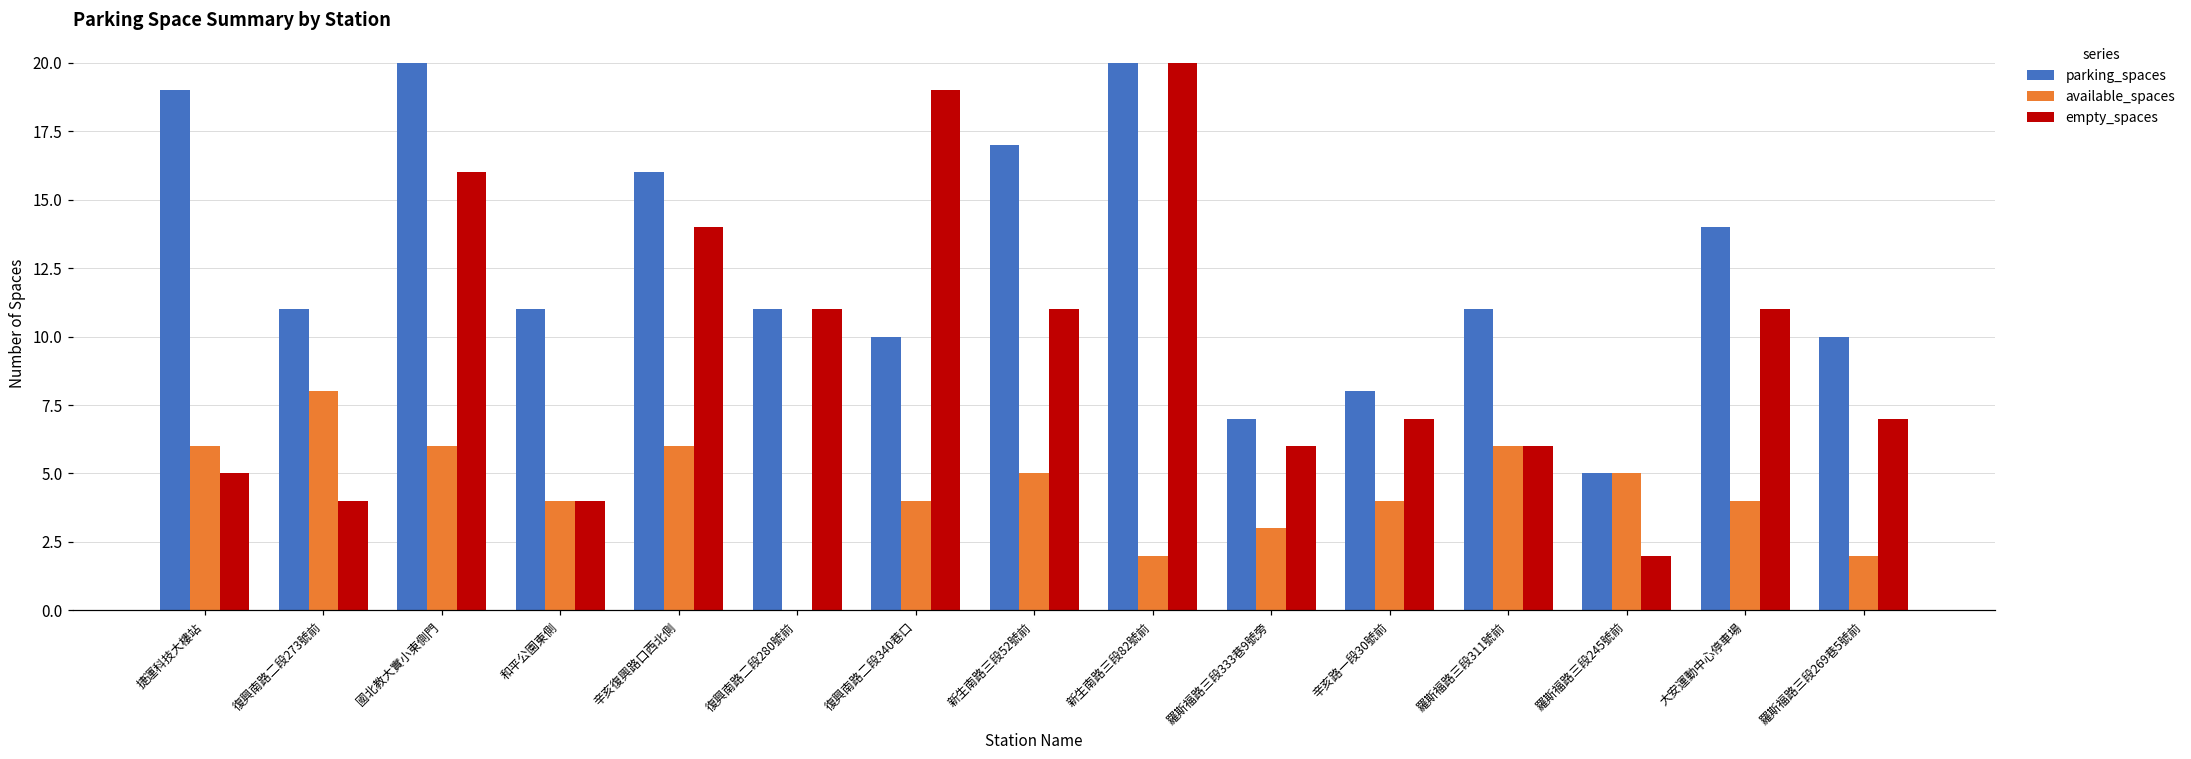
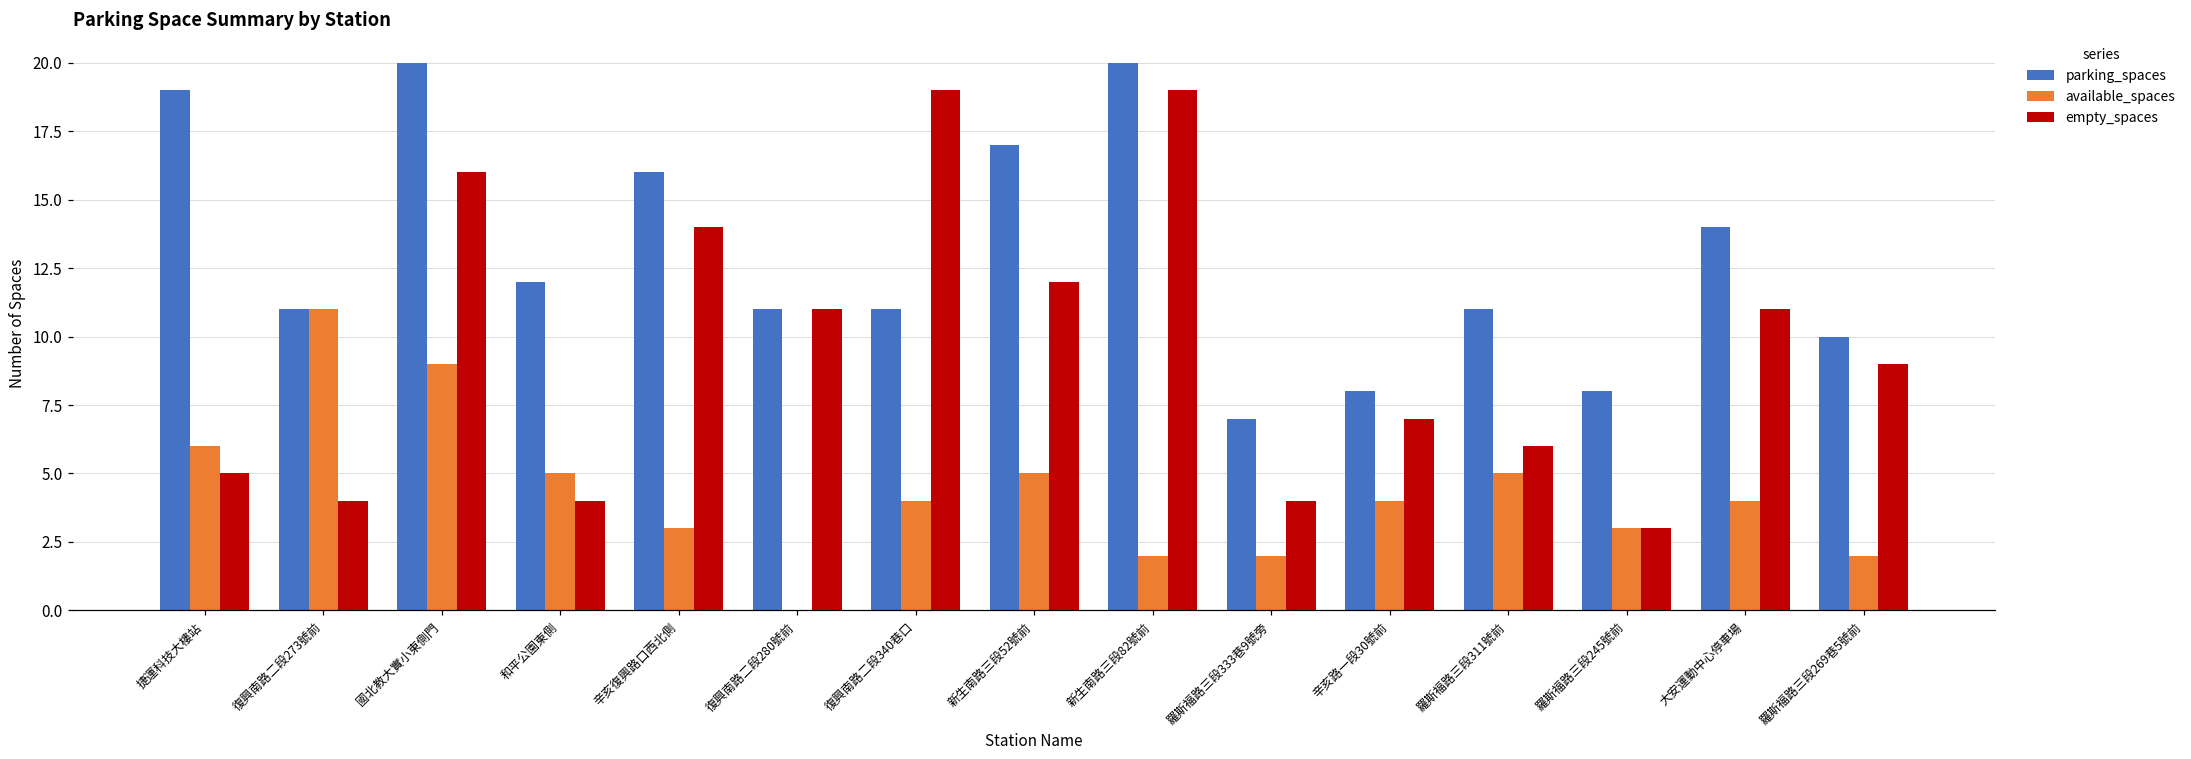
  {
    "parking_spaces": {
      "捷運科技大樓站": 19,
      "復興南路二段273號前": 11,
      "國北教大實小東側門": 20,
-     "和平公園東側": 11,
+     "和平公園東側": 12,
      "辛亥復興路口西北側": 16,
      "復興南路二段280號前": 11,
-     "復興南路二段340巷口": 10,
+     "復興南路二段340巷口": 11,
      "新生南路三段52號前": 17,
      "新生南路三段82號前": 20,
      "羅斯福路三段333巷9號旁": 7,
      "辛亥路一段30號前": 8,
      "羅斯福路三段311號前": 11,
-     "羅斯福路三段245號前": 5,
+     "羅斯福路三段245號前": 8,
      "大安運動中心停車場": 14,
      "羅斯福路三段269巷5號前": 10
    },
    "available_spaces": {
      "捷運科技大樓站": 6,
-     "復興南路二段273號前": 8,
-     "國北教大實小東側門": 6,
-     "和平公園東側": 4,
-     "辛亥復興路口西北側": 6,
+     "復興南路二段273號前": 11,
+     "國北教大實小東側門": 9,
+     "和平公園東側": 5,
+     "辛亥復興路口西北側": 3,
      "復興南路二段280號前": 0,
      "復興南路二段340巷口": 4,
      "新生南路三段52號前": 5,
      "新生南路三段82號前": 2,
-     "羅斯福路三段333巷9號旁": 3,
+     "羅斯福路三段333巷9號旁": 2,
      "辛亥路一段30號前": 4,
-     "羅斯福路三段311號前": 6,
-     "羅斯福路三段245號前": 5,
+     "羅斯福路三段311號前": 5,
+     "羅斯福路三段245號前": 3,
      "大安運動中心停車場": 4,
      "羅斯福路三段269巷5號前": 2
    },
    "empty_spaces": {
      "捷運科技大樓站": 5,
      "復興南路二段273號前": 4,
      "國北教大實小東側門": 16,
      "和平公園東側": 4,
      "辛亥復興路口西北側": 14,
      "復興南路二段280號前": 11,
      "復興南路二段340巷口": 19,
-     "新生南路三段52號前": 11,
-     "新生南路三段82號前": 20,
-     "羅斯福路三段333巷9號旁": 6,
+     "新生南路三段52號前": 12,
+     "新生南路三段82號前": 19,
+     "羅斯福路三段333巷9號旁": 4,
      "辛亥路一段30號前": 7,
      "羅斯福路三段311號前": 6,
-     "羅斯福路三段245號前": 2,
+     "羅斯福路三段245號前": 3,
      "大安運動中心停車場": 11,
-     "羅斯福路三段269巷5號前": 7
+     "羅斯福路三段269巷5號前": 9
    }
  }
